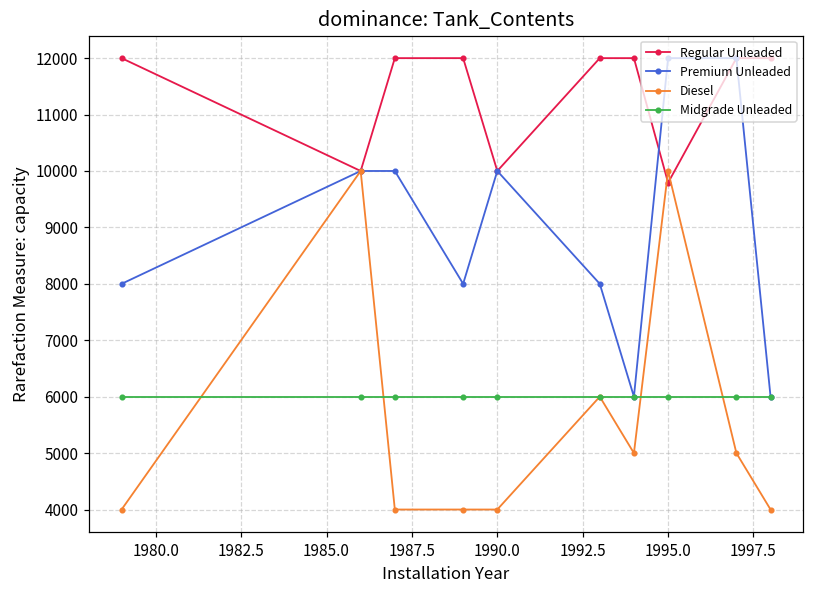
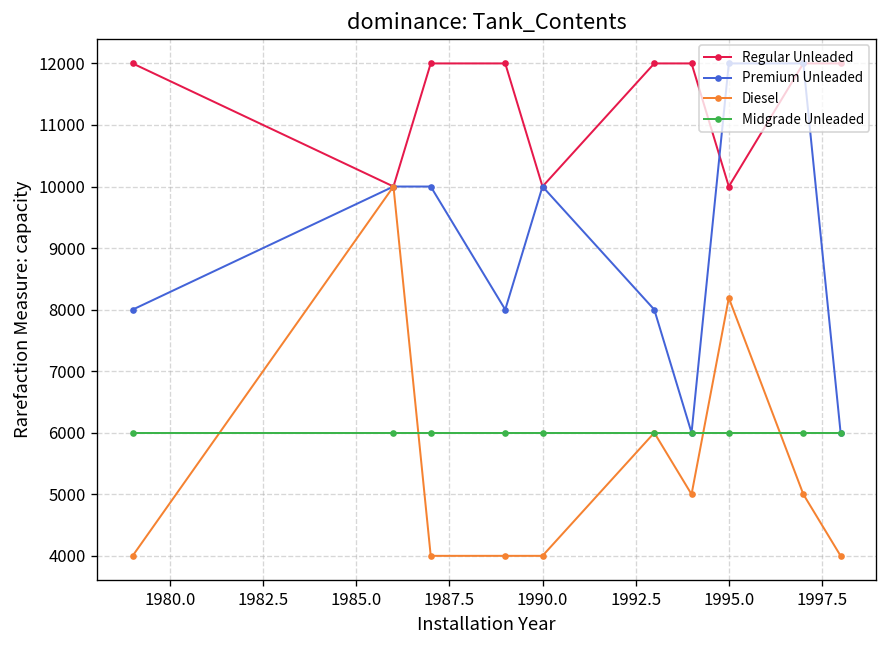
  {
    "Regular Unleaded": {
-     "1995.0": 9800
+     "1995.0": 10000
    },
    "Diesel": {
      "1990.0": 4000,
-     "1995.0": 10000
+     "1995.0": 8200
    },
    "Midgrade Unleaded": {
      "1990.0": 6000,
      "1995.0": 6000
    }
  }
